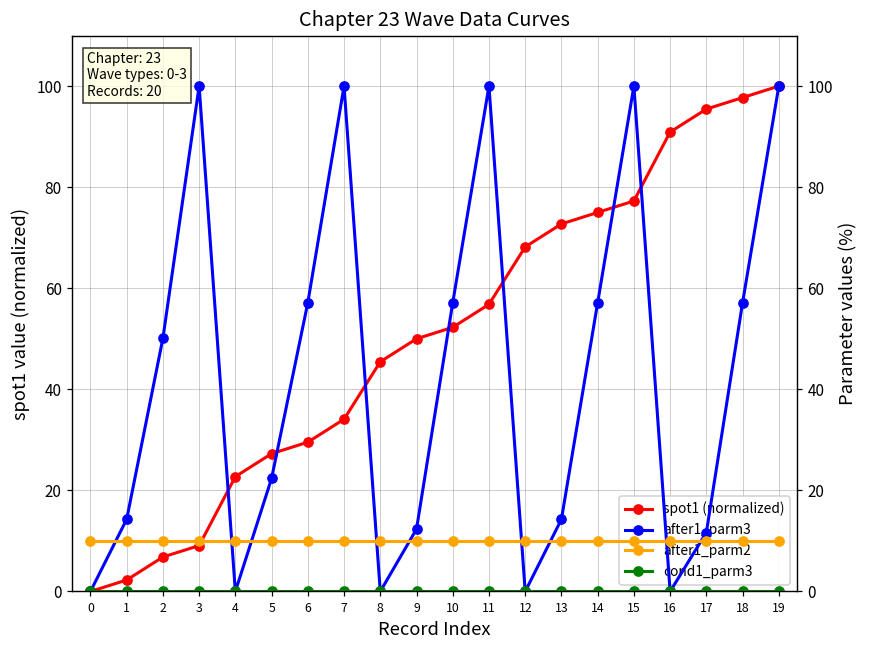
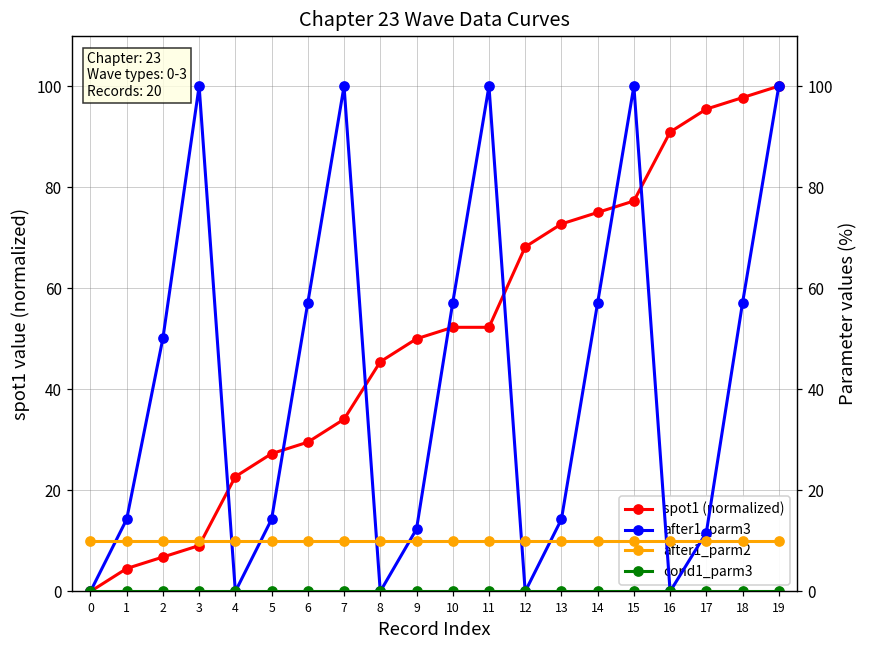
  {
    "spot1 (normalized)": {
      "0": 0,
-     "1": 2,
+     "1": 5,
      "2": 7,
      "3": 9,
      "4": 23,
      "5": 27,
      "6": 30,
      "7": 34,
      "8": 45,
      "9": 50,
      "10": 52,
-     "11": 57,
+     "11": 52,
      "12": 68,
      "13": 73,
      "14": 75,
      "15": 77,
      "16": 91,
      "17": 95,
      "18": 98,
      "19": 100
    },
    "after1_parm3": {
      "1": 14,
      "2": 50,
-     "5": 22,
+     "5": 14,
      "6": 57,
      "7": 100,
      "9": 12,
      "10": 57,
      "11": 100,
      "13": 14,
      "14": 57,
      "15": 100,
      "18": 57,
      "19": 100
    },
    "after1_parm2": {
      "0": 10,
      "1": 10,
      "2": 10,
      "3": 10,
      "4": 10,
      "5": 10,
      "6": 10,
      "7": 10,
      "8": 10,
      "9": 10,
      "10": 10,
      "11": 10,
      "12": 10,
      "13": 10,
      "14": 10
    },
    "cond1_parm3": {
      "1": 0,
      "2": 0,
      "3": 0,
      "5": 0,
      "6": 0,
      "7": 0,
      "9": 0,
      "10": 0,
      "11": 0,
      "13": 0,
      "14": 0,
      "15": 0,
      "17": 0,
      "18": 0,
      "19": 0
    }
  }
